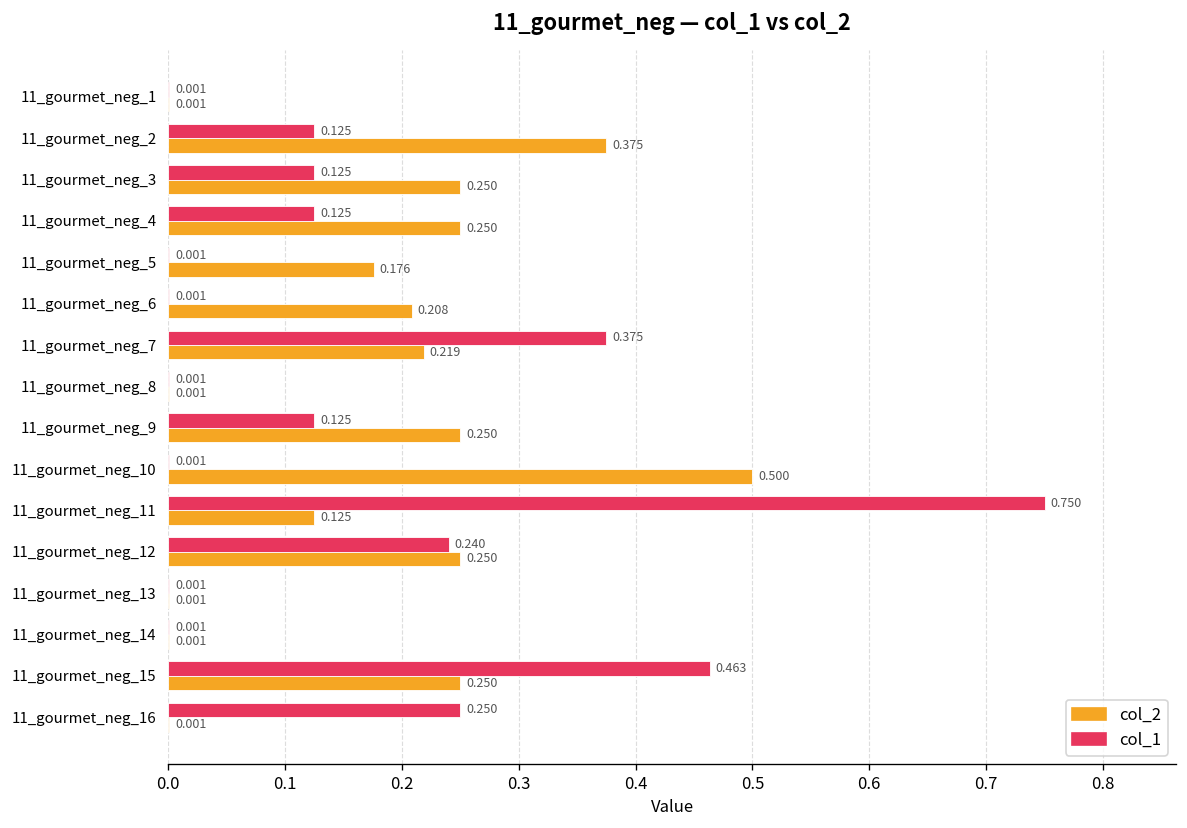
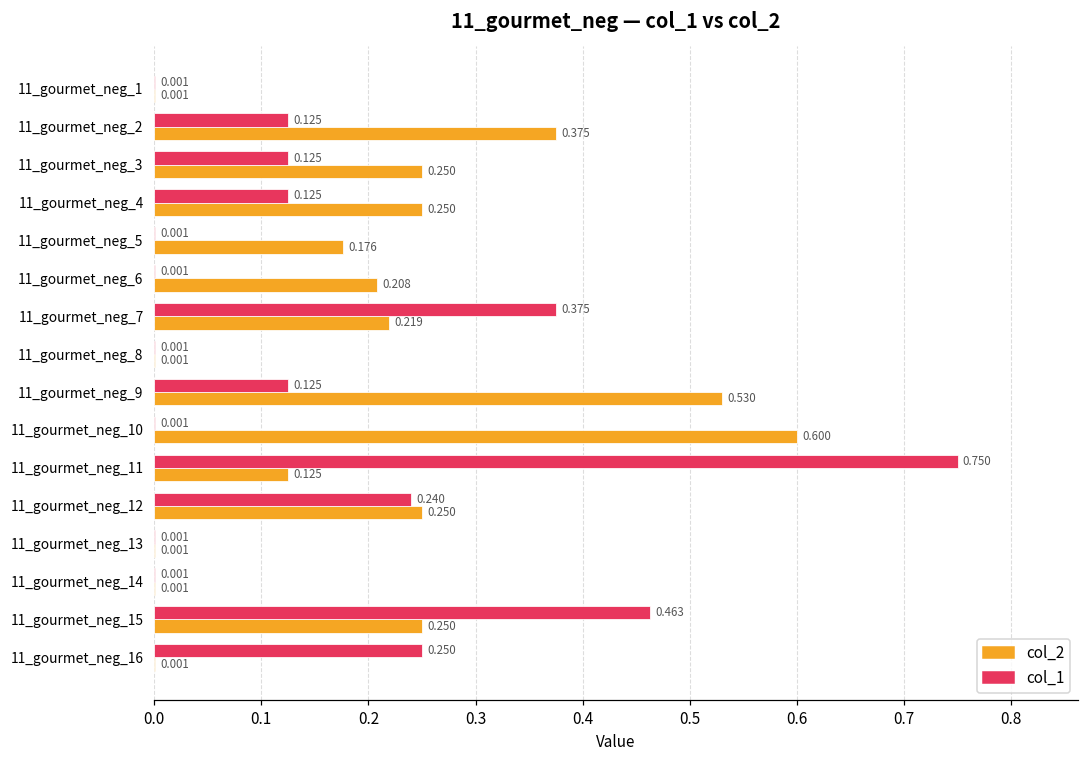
  {
    "col_2": {
      "11_gourmet_neg_1": 0.001,
      "11_gourmet_neg_2": 0.375,
      "11_gourmet_neg_3": 0.250,
      "11_gourmet_neg_4": 0.250,
      "11_gourmet_neg_5": 0.176,
      "11_gourmet_neg_6": 0.208,
      "11_gourmet_neg_7": 0.219,
      "11_gourmet_neg_8": 0.001,
-     "11_gourmet_neg_9": 0.250,
-     "11_gourmet_neg_10": 0.500,
+     "11_gourmet_neg_9": 0.530,
+     "11_gourmet_neg_10": 0.600,
      "11_gourmet_neg_11": 0.125,
      "11_gourmet_neg_12": 0.250,
      "11_gourmet_neg_13": 0.001,
      "11_gourmet_neg_14": 0.001,
      "11_gourmet_neg_15": 0.250,
      "11_gourmet_neg_16": 0.001
    },
    "col_1": {
      "11_gourmet_neg_1": 0.001,
      "11_gourmet_neg_2": 0.125,
      "11_gourmet_neg_3": 0.125,
      "11_gourmet_neg_4": 0.125,
      "11_gourmet_neg_5": 0.001,
      "11_gourmet_neg_6": 0.001,
      "11_gourmet_neg_7": 0.375,
      "11_gourmet_neg_8": 0.001,
      "11_gourmet_neg_9": 0.125,
      "11_gourmet_neg_10": 0.001,
      "11_gourmet_neg_11": 0.750,
      "11_gourmet_neg_12": 0.240,
      "11_gourmet_neg_13": 0.001,
      "11_gourmet_neg_14": 0.001,
      "11_gourmet_neg_15": 0.463,
      "11_gourmet_neg_16": 0.250
    }
  }
